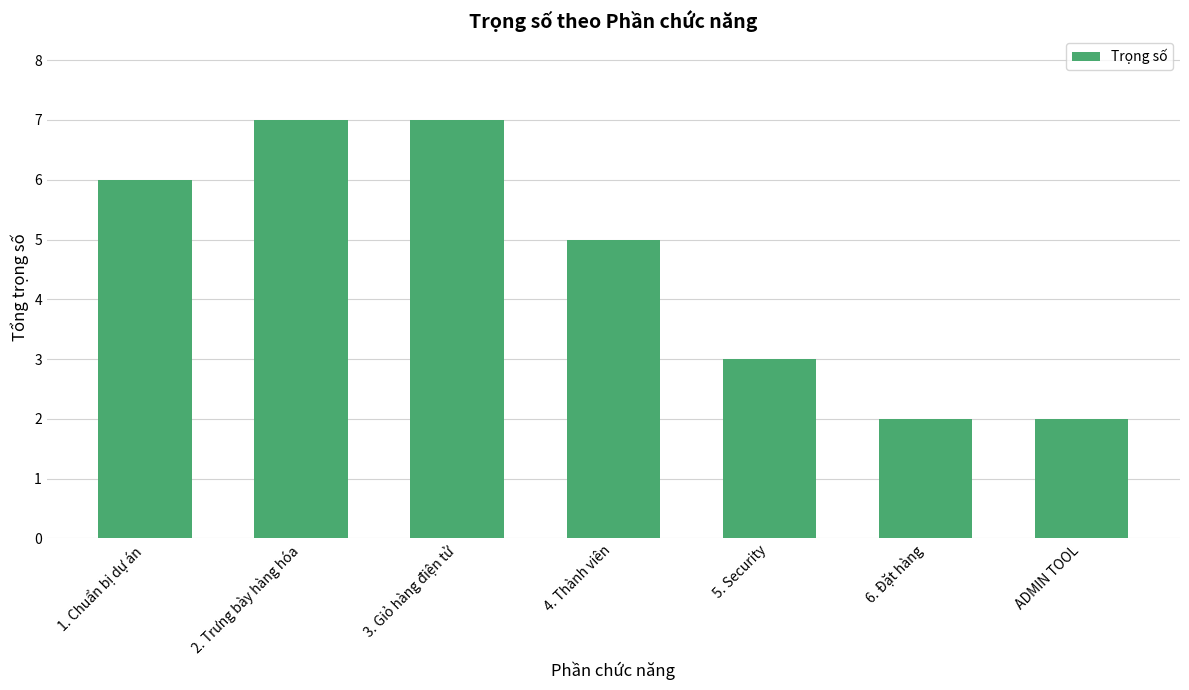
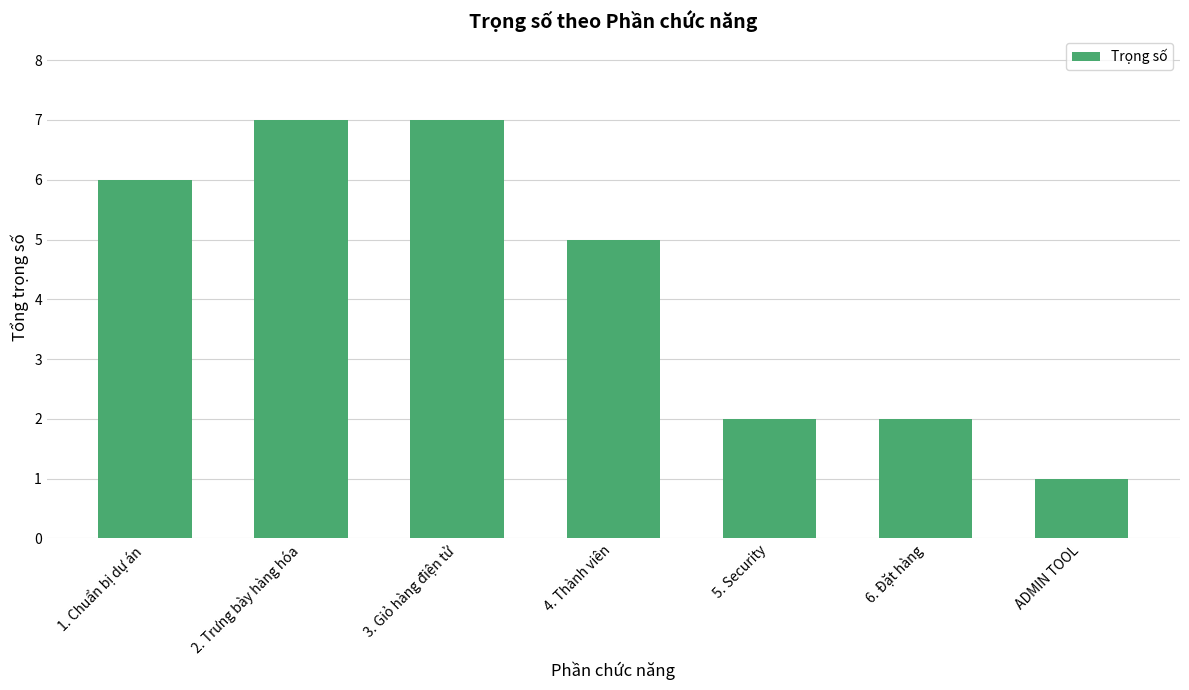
  {
    "1. Chuẩn bị dự án": 6,
    "2. Trưng bày hàng hóa": 7,
    "3. Giỏ hàng điện tử": 7,
    "4. Thành viên": 5,
-   "5. Security": 3,
+   "5. Security": 2,
    "6. Đặt hàng": 2,
-   "ADMIN TOOL": 2
+   "ADMIN TOOL": 1
  }
